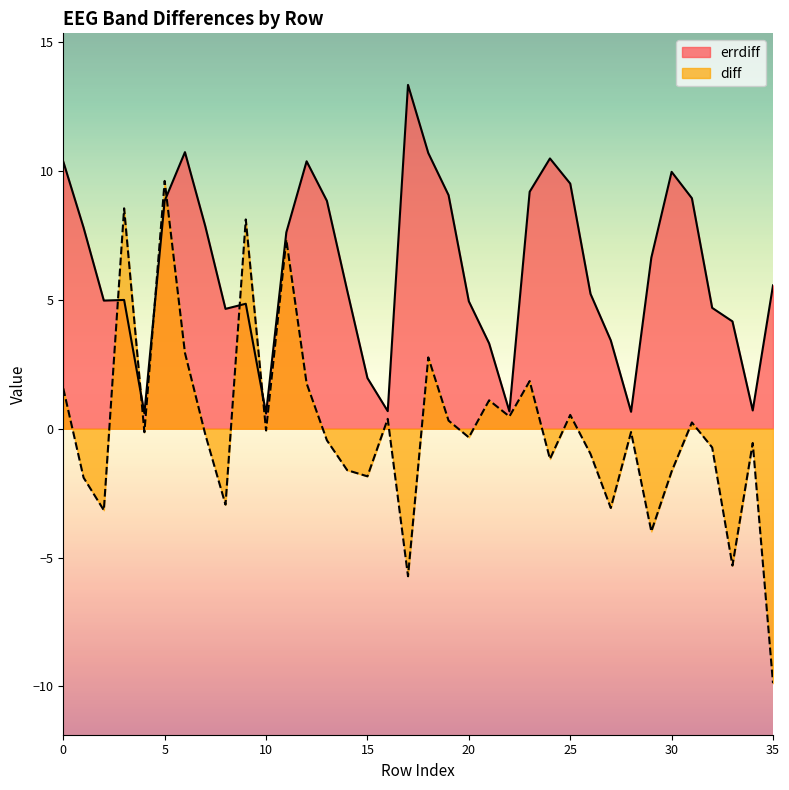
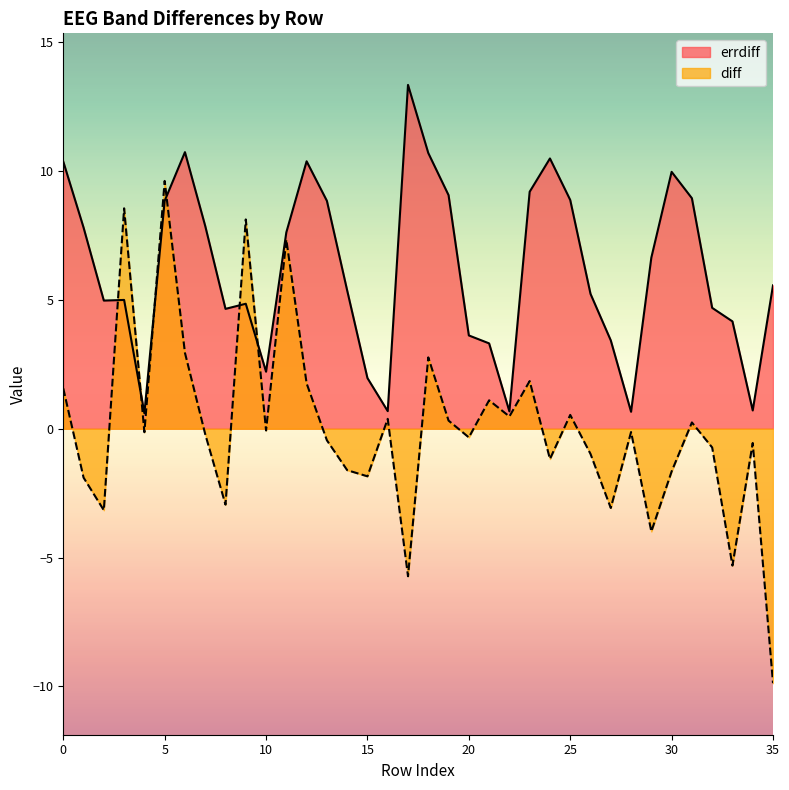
  {
    "errdiff": {
      "0": 10.4,
      "5": 8.8,
-     "10": 0.6,
+     "10": 2.2,
      "15": 2.0,
-     "20": 4.9,
-     "25": 9.5,
+     "20": 3.6,
+     "25": 8.9,
      "30": 10.0,
      "35": 5.6
    }
  }
